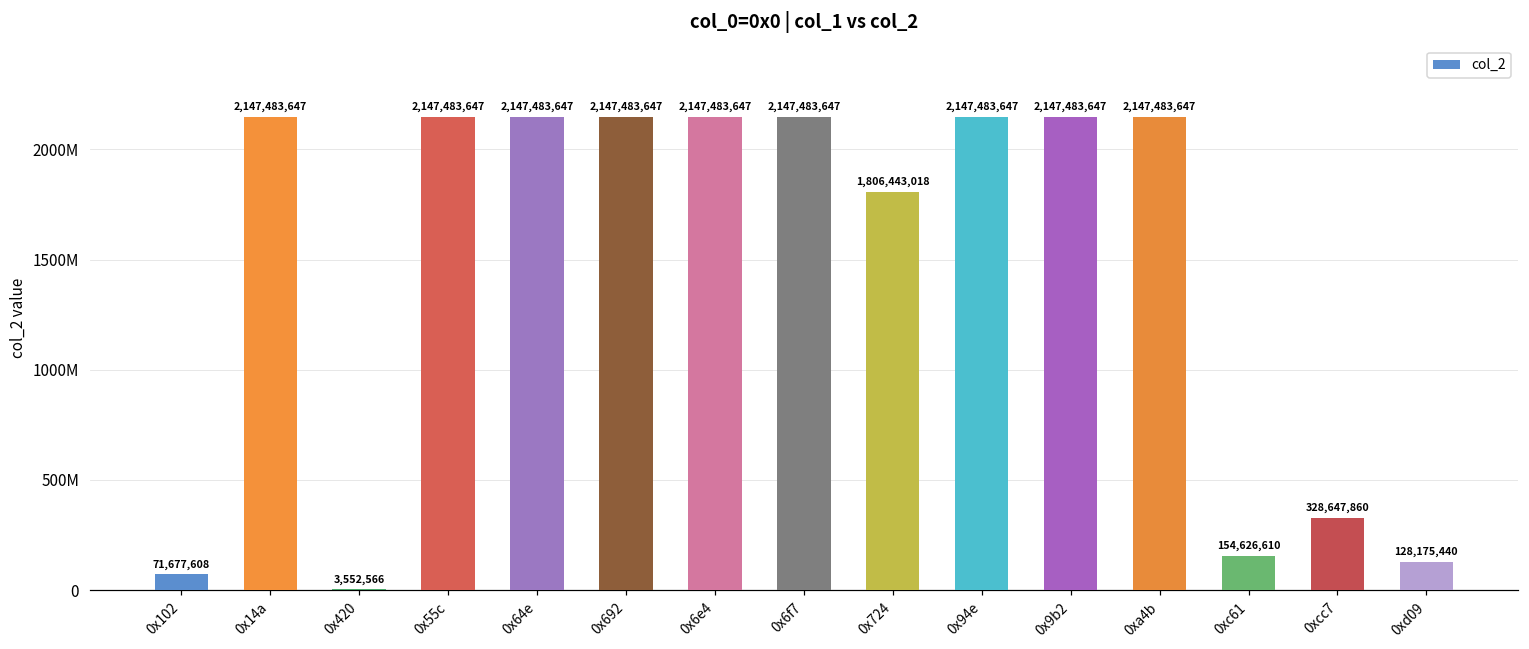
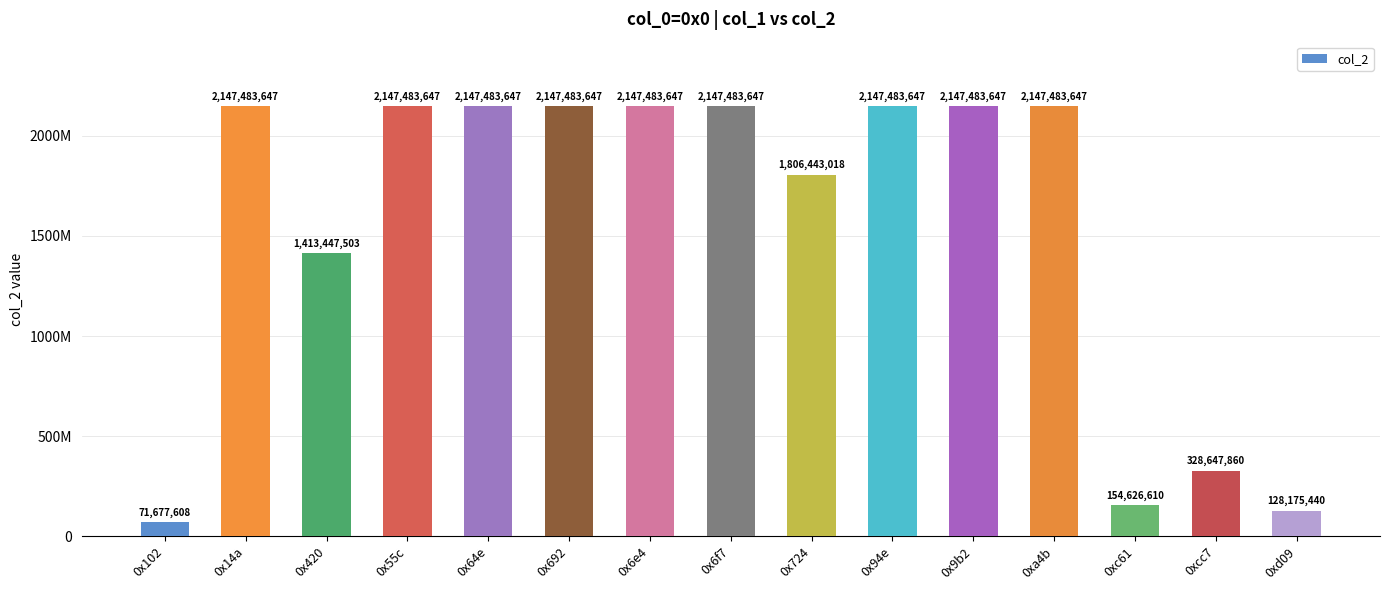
  {
    "0x102": "71,677,608",
    "0x14a": "2,147,483,647",
-   "0x420": "3,552,566",
+   "0x420": "1,413,447,503",
    "0x55c": "2,147,483,647",
    "0x64e": "2,147,483,647",
    "0x692": "2,147,483,647",
    "0x6e4": "2,147,483,647",
    "0x6f7": "2,147,483,647",
    "0x724": "1,806,443,018",
    "0x94e": "2,147,483,647",
    "0x9b2": "2,147,483,647",
    "0xa4b": "2,147,483,647",
    "0xc61": "154,626,610",
    "0xcc7": "328,647,860",
    "0xd09": "128,175,440"
  }
